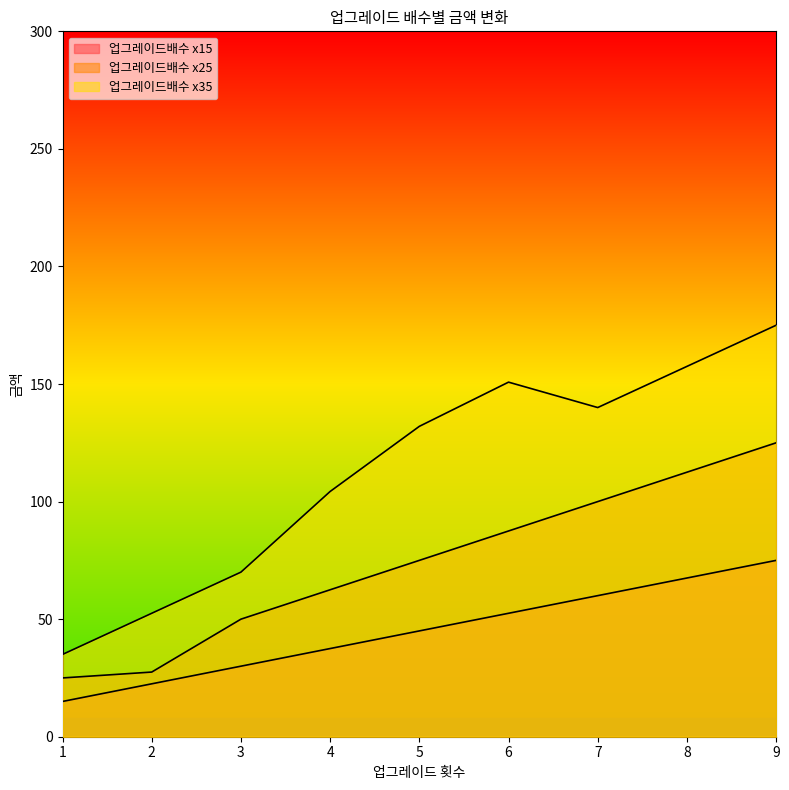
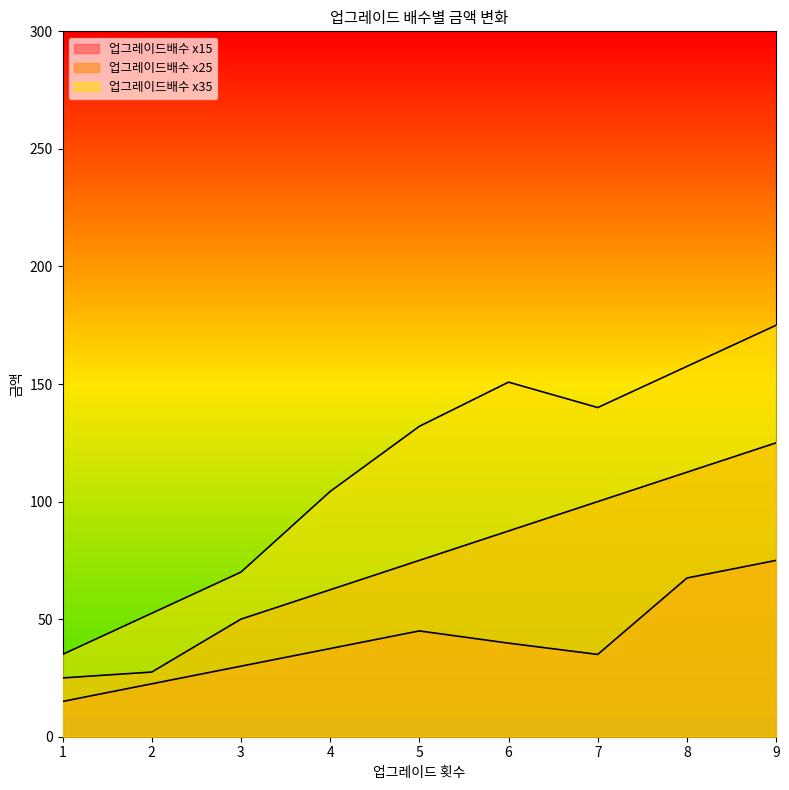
  {
    "업그레이드배수 x15": {
      "1": 15,
      "2": 23,
      "3": 30,
      "4": 38,
      "5": 45,
-     "6": 53,
-     "7": 60,
+     "6": 40,
+     "7": 35,
      "8": 68,
      "9": 75
    },
    "업그레이드배수 x25": {
      "1": 25,
      "2": 28,
      "3": 50,
      "4": 63,
      "5": 75,
      "6": 88,
      "7": 100,
      "8": 113,
      "9": 125
    },
    "업그레이드배수 x35": {
      "1": 35,
      "2": 53,
      "3": 70,
      "4": 104,
      "5": 132,
      "6": 151,
      "7": 140,
      "8": 158,
      "9": 175
    }
  }
